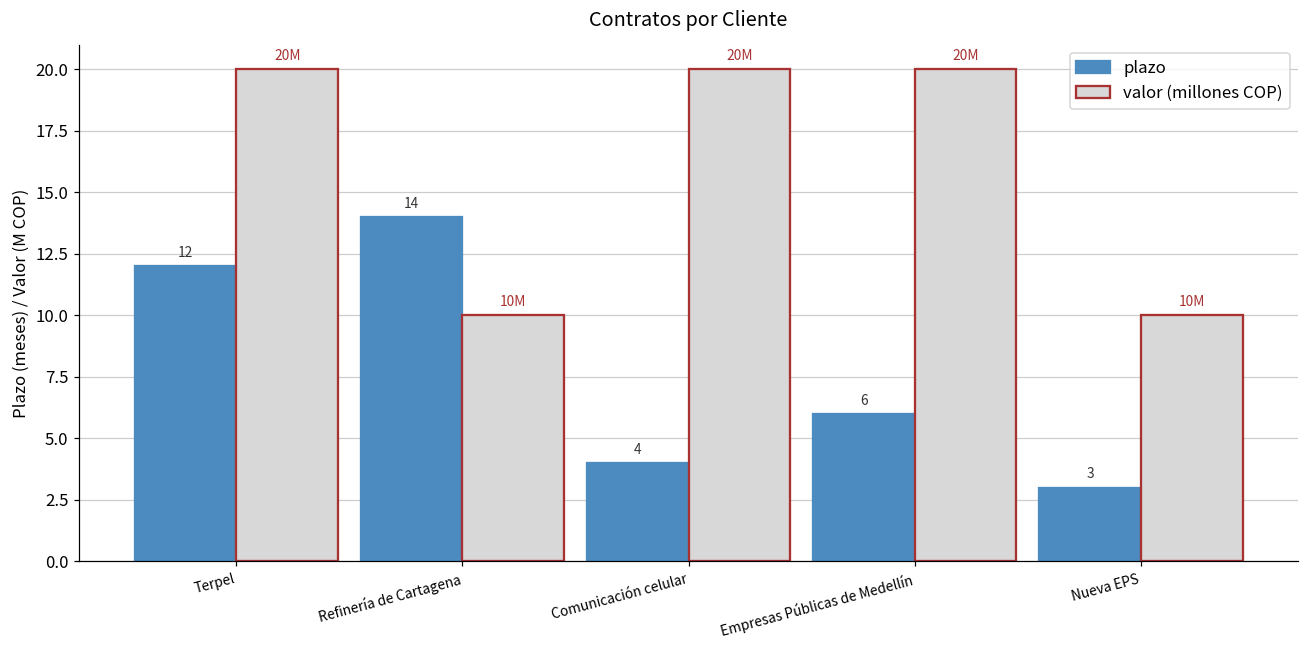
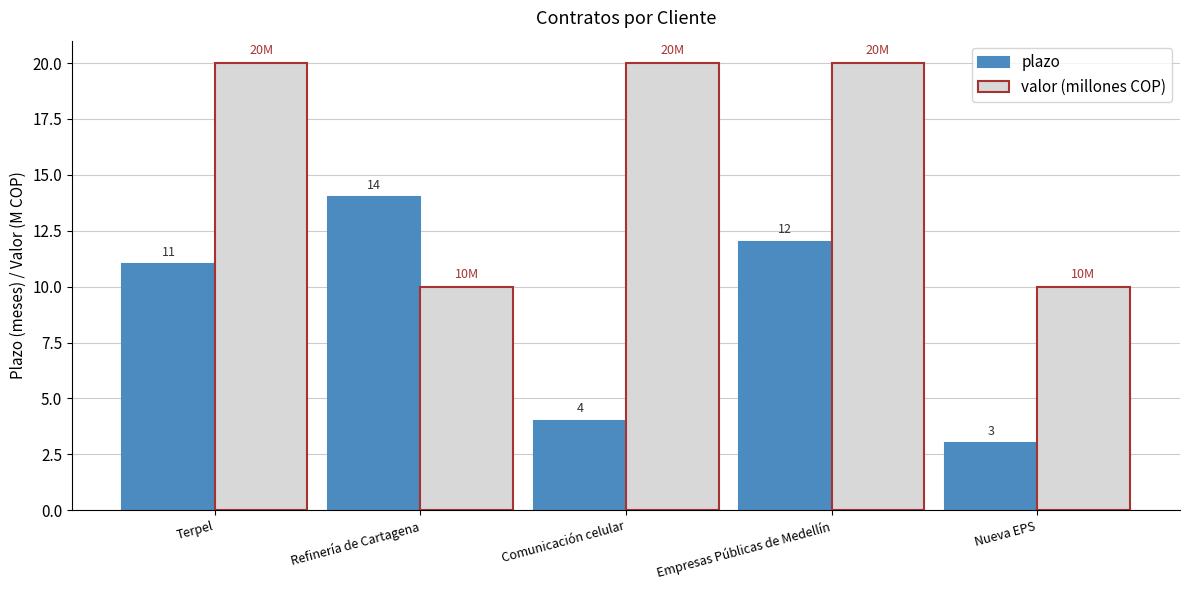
  {
    "plazo": {
-     "Terpel": "12",
+     "Terpel": "11",
      "Refinería de Cartagena": "14",
      "Comunicación celular": "4",
-     "Empresas Públicas de Medellín": "6",
+     "Empresas Públicas de Medellín": "12",
      "Nueva EPS": "3"
    },
    "valor (millones COP)": {
      "Terpel": "20M",
      "Refinería de Cartagena": "10M",
      "Comunicación celular": "20M",
      "Empresas Públicas de Medellín": "20M",
      "Nueva EPS": "10M"
    }
  }
